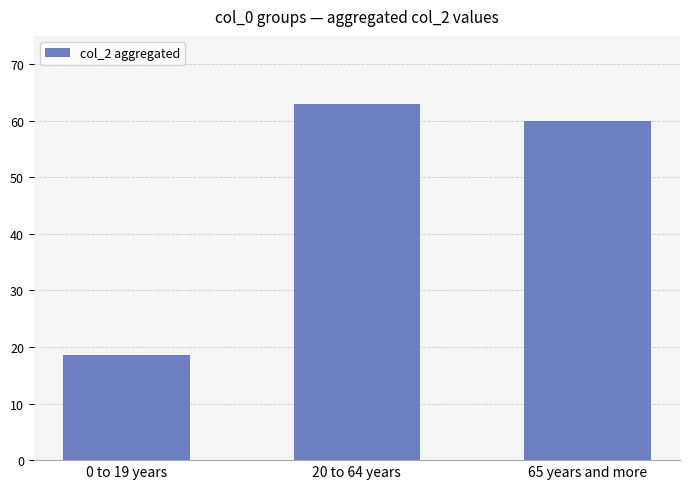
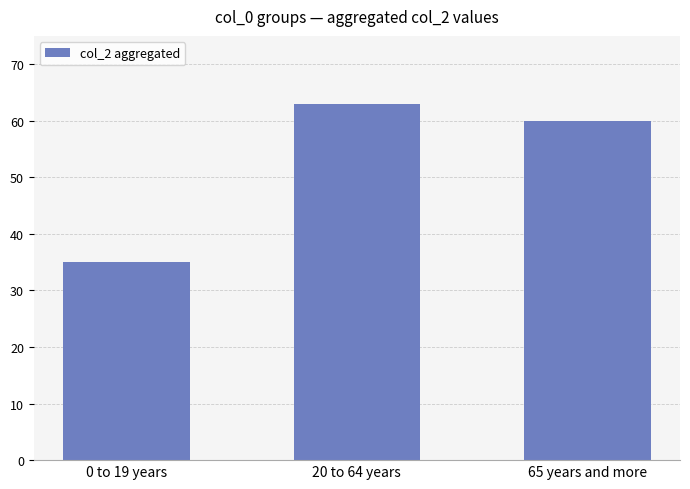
  {
-   "0 to 19 years": 19,
+   "0 to 19 years": 35,
    "20 to 64 years": 63,
    "65 years and more": 60
  }
